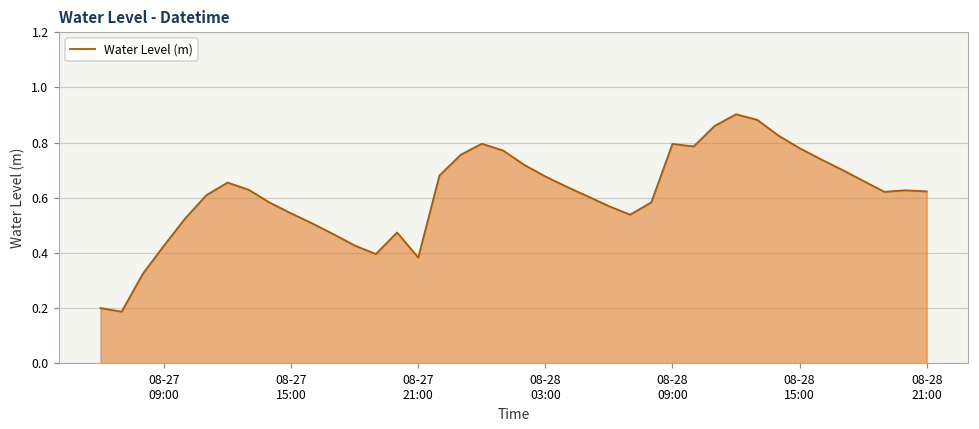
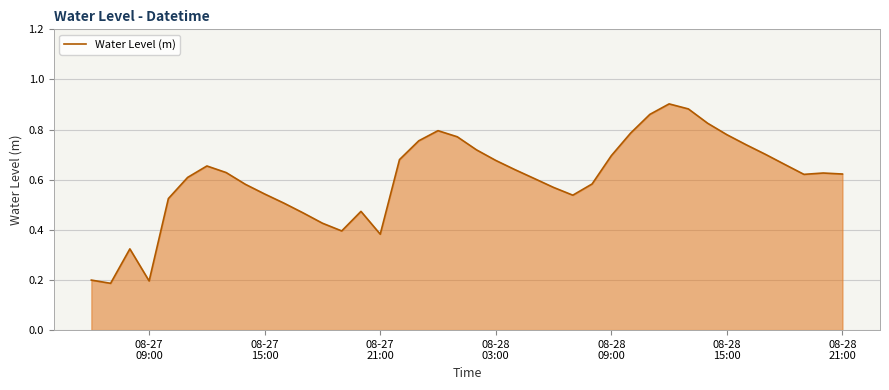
  {
-   "08-27 09:00": 0.43,
+   "08-27 09:00": 0.20,
    "08-27 15:00": 0.54,
    "08-27 21:00": 0.38,
    "08-28 03:00": 0.68,
-   "08-28 09:00": 0.80,
+   "08-28 09:00": 0.70,
    "08-28 15:00": 0.78,
    "08-28 21:00": 0.62
  }
